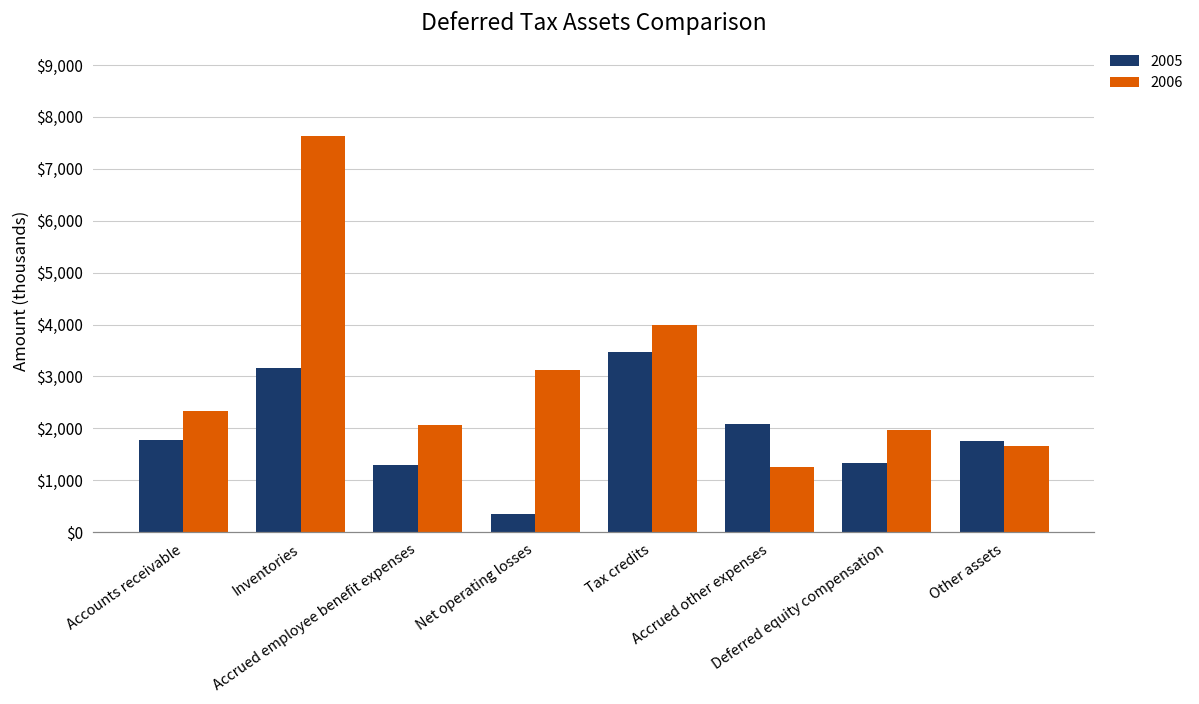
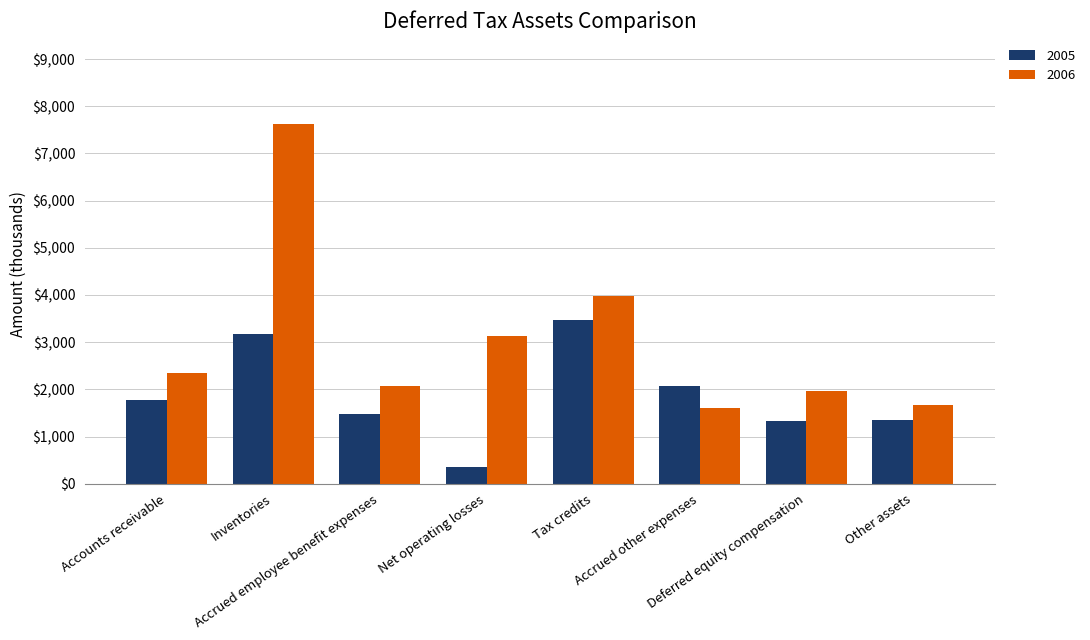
  {
    "2005": {
      "Accounts receivable": "$1,800",
      "Inventories": "$3,200",
-     "Accrued employee benefit expenses": "$1,300",
+     "Accrued employee benefit expenses": "$1,500",
      "Net operating losses": "$300",
      "Tax credits": "$3,500",
      "Accrued other expenses": "$2,100",
      "Deferred equity compensation": "$1,300",
-     "Other assets": "$1,800"
+     "Other assets": "$1,300"
    },
    "2006": {
      "Accounts receivable": "$2,300",
      "Inventories": "$7,600",
      "Accrued employee benefit expenses": "$2,100",
      "Net operating losses": "$3,100",
      "Tax credits": "$4,000",
-     "Accrued other expenses": "$1,200",
+     "Accrued other expenses": "$1,600",
      "Deferred equity compensation": "$2,000",
      "Other assets": "$1,700"
    }
  }
